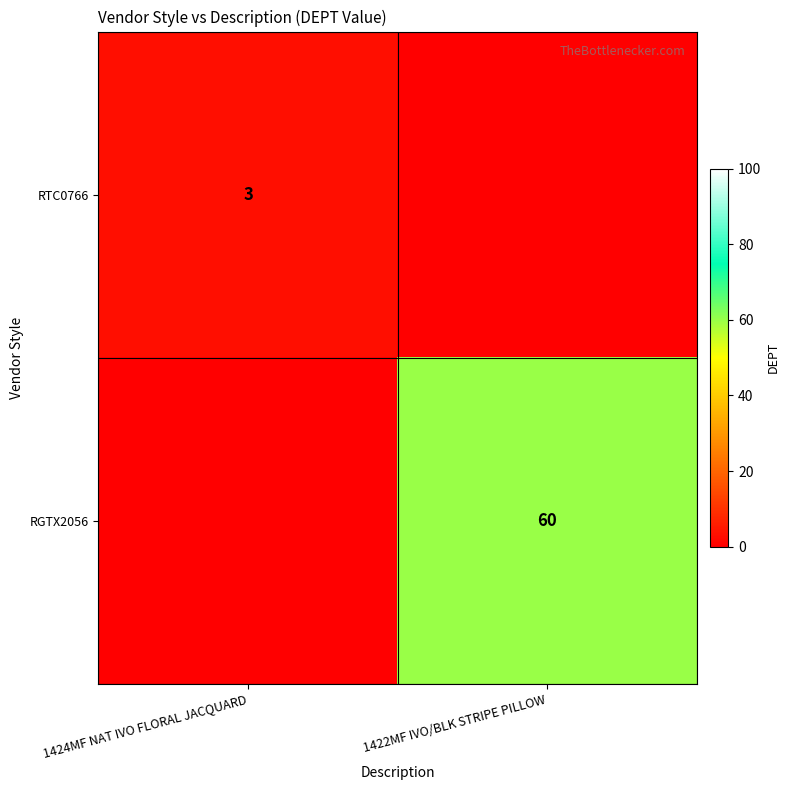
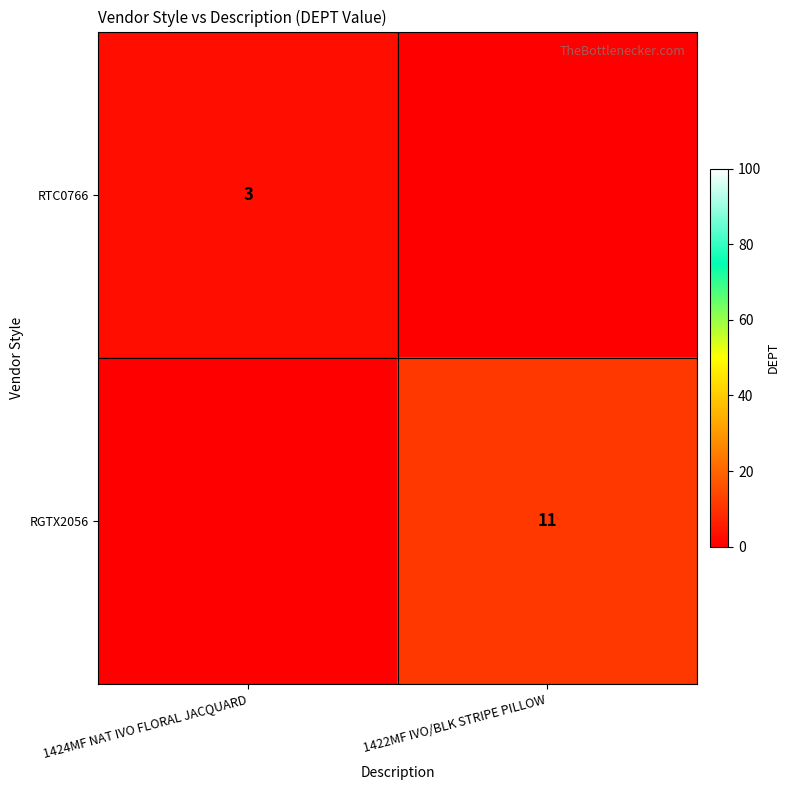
  {
    "RTC0766": {
      "1424MF NAT IVO FLORAL JACQUARD": 3
    },
    "RGTX2056": {
-     "1422MF IVO/BLK STRIPE PILLOW": 60
+     "1422MF IVO/BLK STRIPE PILLOW": 11
    }
  }
